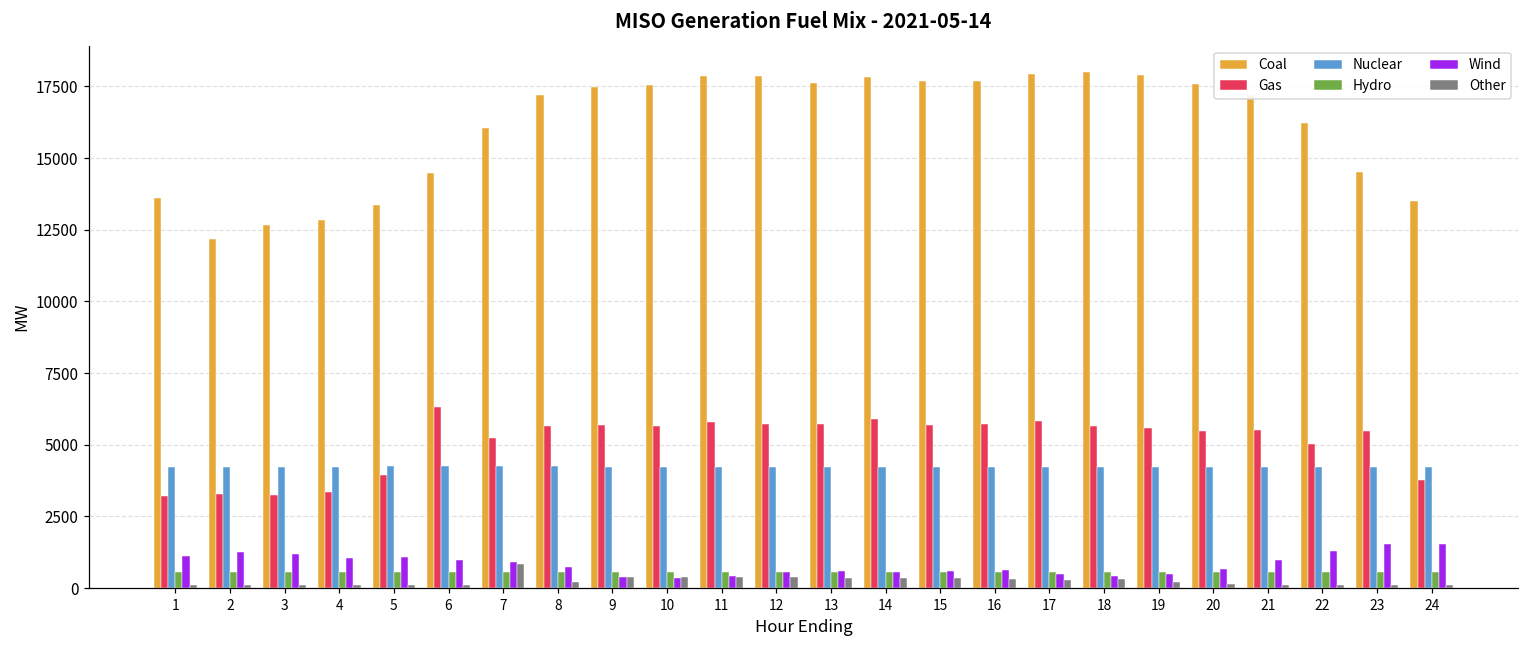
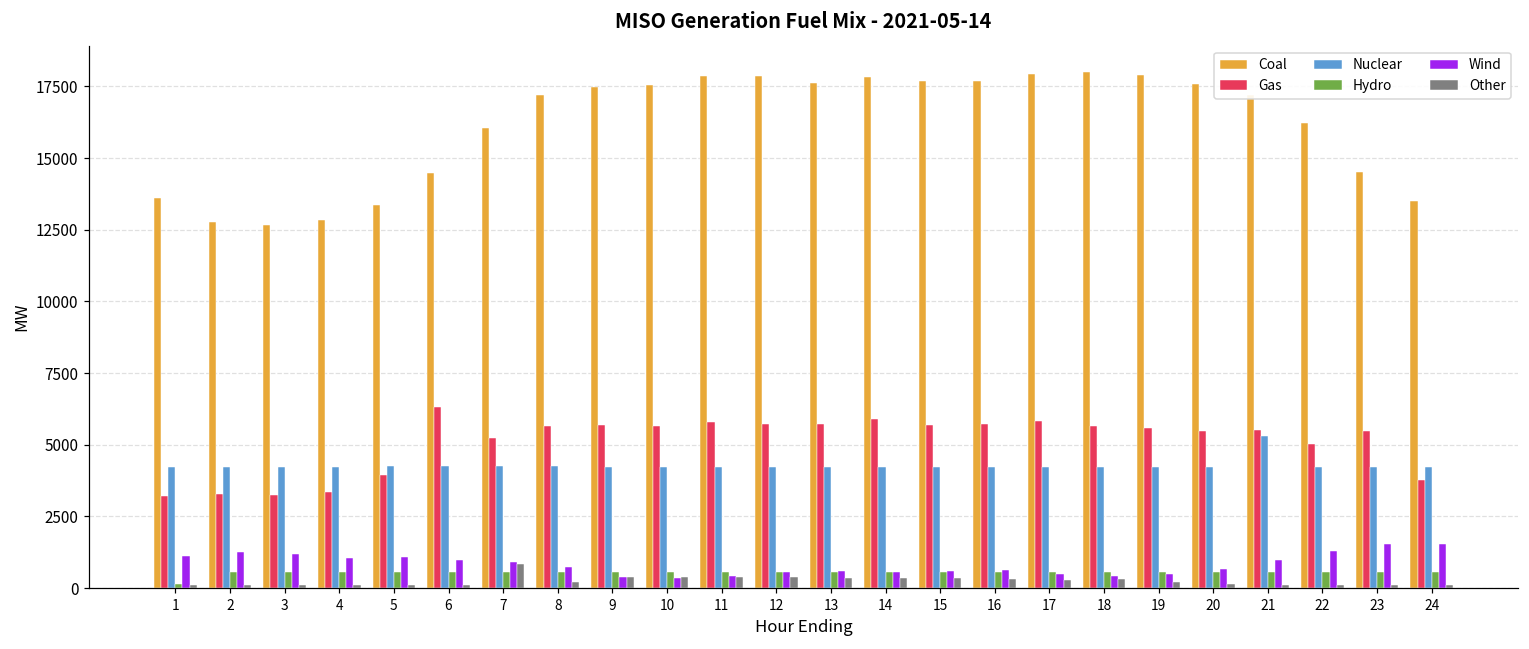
  {
    "Coal": {
      "1": 13600,
-     "2": 12200,
+     "2": 12800,
      "3": 12700,
      "4": 12800,
      "5": 13400,
      "6": 14500,
      "7": 16000,
      "8": 17200,
      "9": 17500,
      "10": 17500,
      "11": 17900,
      "12": 17800,
      "13": 17600,
      "14": 17800,
      "15": 17700,
      "16": 17700,
      "17": 17900,
      "18": 18000,
      "19": 17900,
      "20": 17600,
      "22": 16200,
      "23": 14500,
      "24": 13500
    },
    "Gas": {
      "1": 3200,
      "2": 3300,
      "3": 3200,
      "4": 3300,
      "5": 3900,
      "6": 6300,
      "7": 5200,
      "8": 5600,
      "9": 5700,
      "10": 5700,
      "11": 5800,
      "12": 5700,
      "13": 5700,
      "14": 5900,
      "15": 5700,
      "16": 5700,
      "17": 5800,
      "18": 5700,
      "19": 5600,
      "20": 5500,
      "21": 5500,
      "22": 5000,
      "23": 5500,
      "24": 3800
    },
    "Nuclear": {
      "1": 4200,
      "2": 4200,
      "3": 4200,
      "4": 4200,
      "5": 4200,
      "6": 4200,
      "7": 4200,
      "8": 4200,
      "9": 4200,
      "10": 4200,
      "11": 4200,
      "12": 4200,
      "13": 4200,
      "14": 4200,
      "15": 4200,
      "16": 4200,
      "17": 4200,
      "18": 4200,
      "19": 4200,
      "20": 4200,
-     "21": 4200,
+     "21": 5300,
      "22": 4200,
      "23": 4200,
      "24": 4200
    },
    "Hydro": {
-     "1": 600,
+     "1": 200,
      "2": 600,
      "3": 600,
      "4": 600,
      "5": 600,
      "6": 600,
      "7": 600,
      "8": 600,
      "9": 600,
      "10": 600,
      "11": 600,
      "12": 600,
      "13": 600,
      "14": 600,
      "15": 600,
      "16": 600,
      "17": 600,
      "18": 600,
      "19": 600,
      "20": 600,
      "21": 600,
      "22": 600,
      "23": 600,
      "24": 600
    },
    "Wind": {
      "1": 1100,
      "2": 1300,
      "3": 1200,
      "4": 1100,
      "5": 1100,
      "6": 1000,
      "7": 900,
      "8": 700,
      "9": 400,
      "10": 300,
      "11": 400,
      "12": 600,
      "13": 600,
      "14": 600,
      "15": 600,
      "16": 600,
      "17": 500,
      "18": 400,
      "19": 500,
      "20": 700,
      "21": 1000,
      "22": 1300,
      "23": 1600,
      "24": 1500
    },
    "Other": {
      "1": 100,
      "2": 100,
      "3": 100,
      "4": 100,
      "5": 100,
      "6": 100,
      "7": 800,
      "8": 200,
      "9": 400,
      "10": 400,
      "11": 400,
      "12": 400,
      "13": 400,
      "14": 300,
      "15": 400,
      "16": 300,
      "17": 300,
      "18": 300,
      "19": 200,
      "20": 100,
      "21": 100,
      "22": 100,
      "23": 100,
      "24": 100
    }
  }
